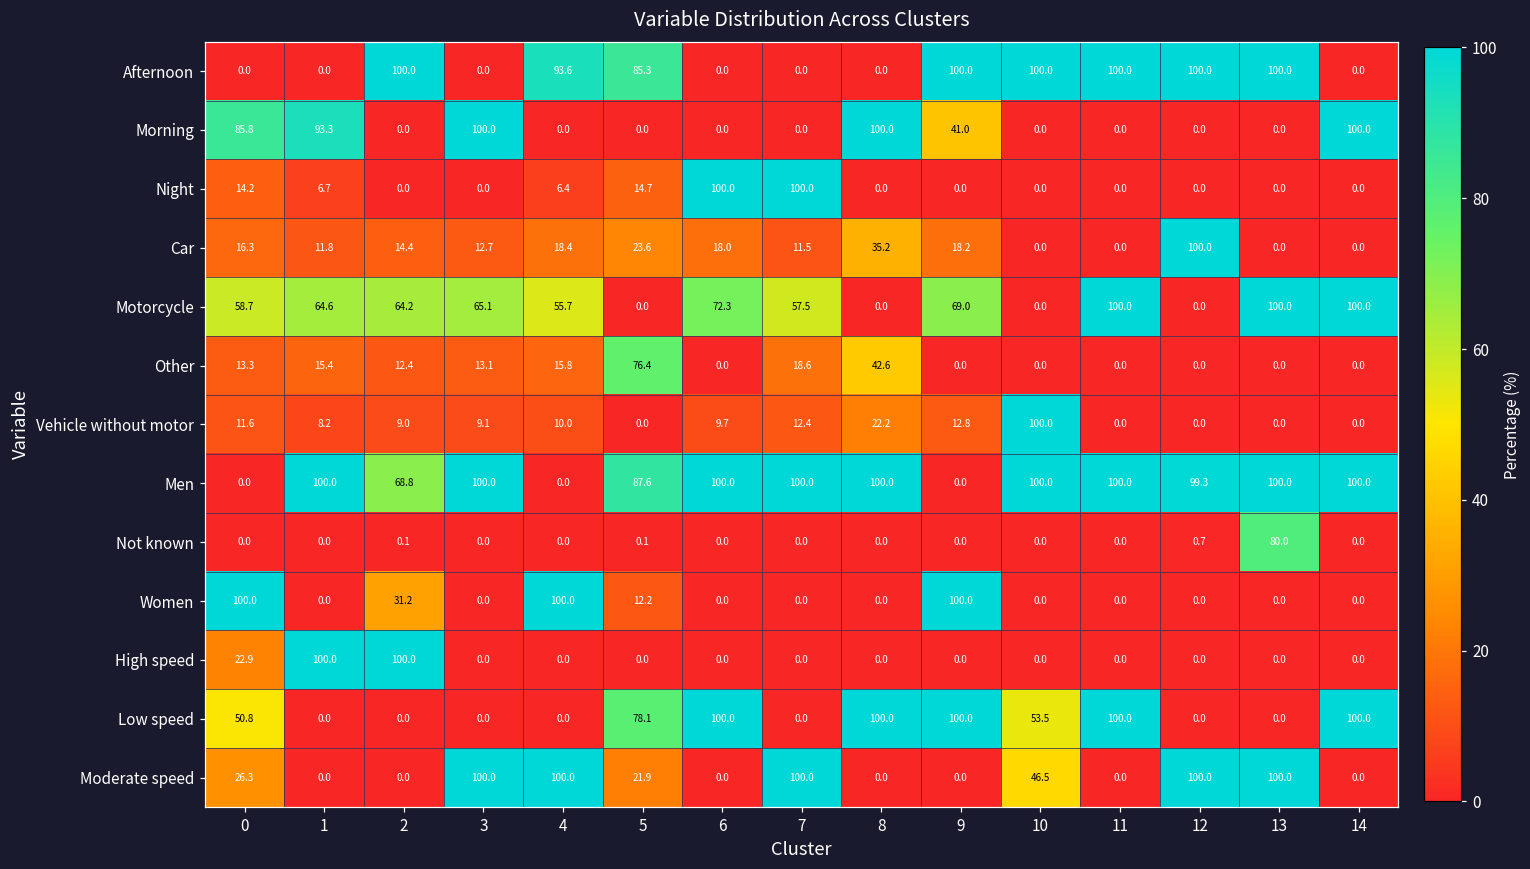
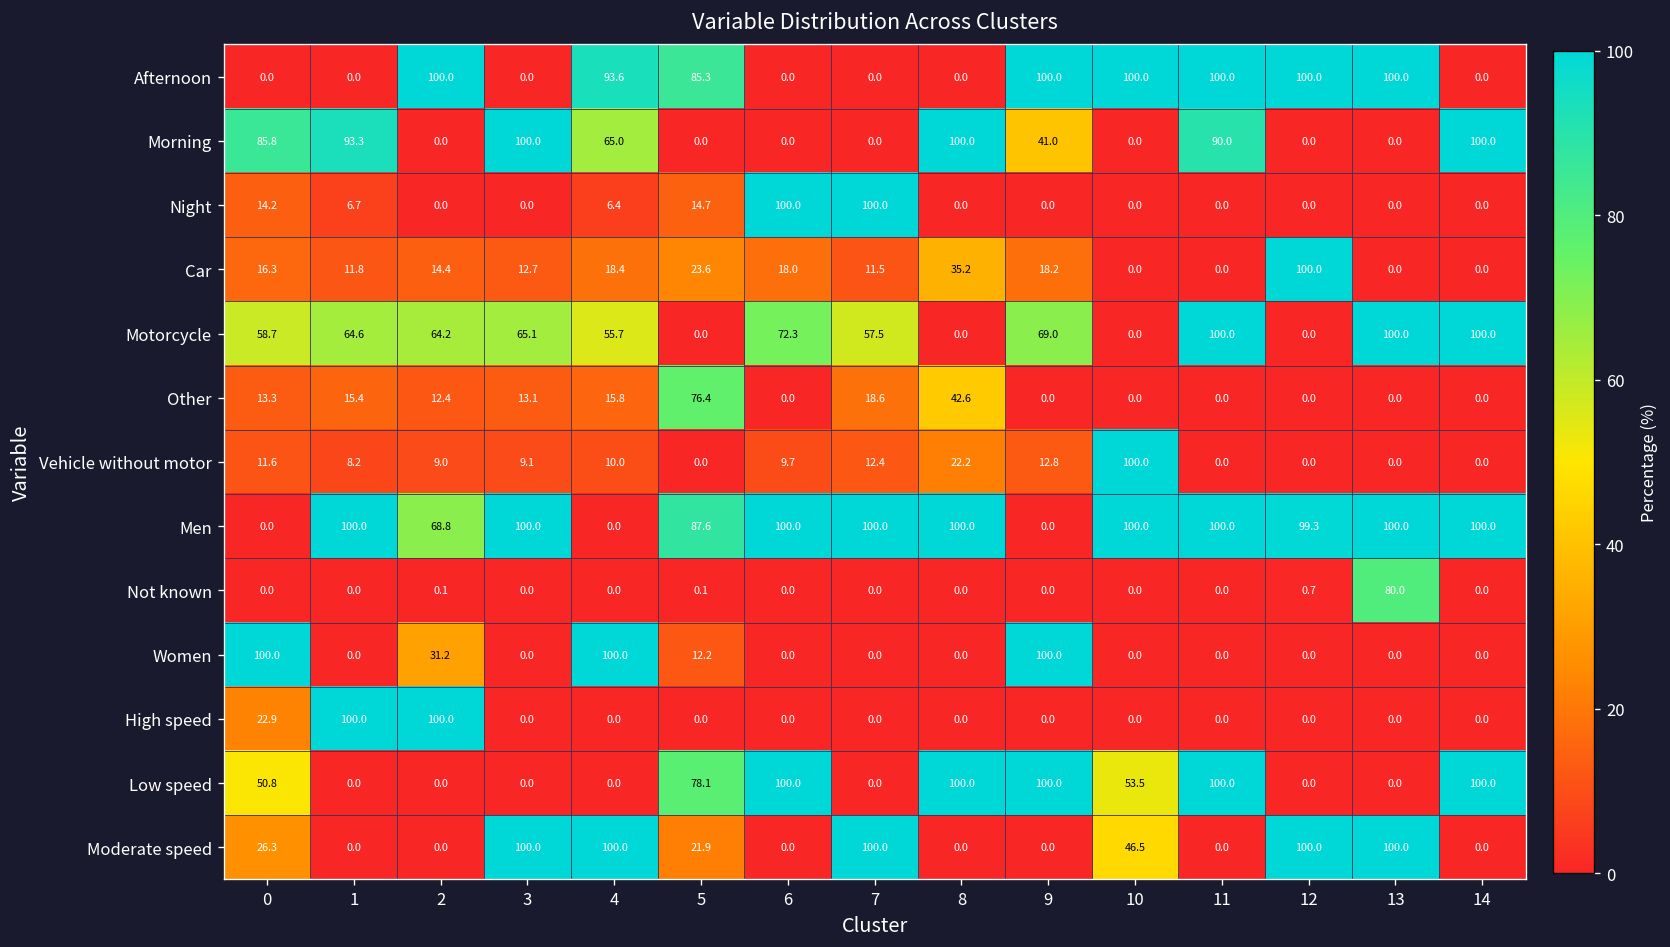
  {
    "Afternoon": {
      "0": 0.0,
      "1": 0.0,
      "2": 100.0,
      "3": 0.0,
      "4": 93.6,
      "5": 85.3,
      "6": 0.0,
      "7": 0.0,
      "8": 0.0,
      "9": 100.0,
      "10": 100.0,
      "11": 100.0,
      "12": 100.0,
      "13": 100.0,
      "14": 0.0
    },
    "Morning": {
      "0": 85.8,
      "1": 93.3,
      "2": 0.0,
      "3": 100.0,
-     "4": 0.0,
+     "4": 65.0,
      "5": 0.0,
      "6": 0.0,
      "7": 0.0,
      "8": 100.0,
      "9": 41.0,
      "10": 0.0,
-     "11": 0.0,
+     "11": 90.0,
      "12": 0.0,
      "13": 0.0,
      "14": 100.0
    },
    "Night": {
      "0": 14.2,
      "1": 6.7,
      "2": 0.0,
      "3": 0.0,
      "4": 6.4,
      "5": 14.7,
      "6": 100.0,
      "7": 100.0,
      "8": 0.0,
      "9": 0.0,
      "10": 0.0,
      "11": 0.0,
      "12": 0.0,
      "13": 0.0,
      "14": 0.0
    },
    "Car": {
      "0": 16.3,
      "1": 11.8,
      "2": 14.4,
      "3": 12.7,
      "4": 18.4,
      "5": 23.6,
      "6": 18.0,
      "7": 11.5,
      "8": 35.2,
      "9": 18.2,
      "10": 0.0,
      "11": 0.0,
      "12": 100.0,
      "13": 0.0,
      "14": 0.0
    },
    "Motorcycle": {
      "0": 58.7,
      "1": 64.6,
      "2": 64.2,
      "3": 65.1,
      "4": 55.7,
      "5": 0.0,
      "6": 72.3,
      "7": 57.5,
      "8": 0.0,
      "9": 69.0,
      "10": 0.0,
      "11": 100.0,
      "12": 0.0,
      "13": 100.0,
      "14": 100.0
    },
    "Other": {
      "0": 13.3,
      "1": 15.4,
      "2": 12.4,
      "3": 13.1,
      "4": 15.8,
      "5": 76.4,
      "6": 0.0,
      "7": 18.6,
      "8": 42.6,
      "9": 0.0,
      "10": 0.0,
      "11": 0.0,
      "12": 0.0,
      "13": 0.0,
      "14": 0.0
    },
    "Vehicle without motor": {
      "0": 11.6,
      "1": 8.2,
      "2": 9.0,
      "3": 9.1,
      "4": 10.0,
      "5": 0.0,
      "6": 9.7,
      "7": 12.4,
      "8": 22.2,
      "9": 12.8,
      "10": 100.0,
      "11": 0.0,
      "12": 0.0,
      "13": 0.0,
      "14": 0.0
    },
    "Men": {
      "0": 0.0,
      "1": 100.0,
      "2": 68.8,
      "3": 100.0,
      "4": 0.0,
      "5": 87.6,
      "6": 100.0,
      "7": 100.0,
      "8": 100.0,
      "9": 0.0,
      "10": 100.0,
      "11": 100.0,
      "12": 99.3,
      "13": 100.0,
      "14": 100.0
    },
    "Not known": {
      "0": 0.0,
      "1": 0.0,
      "2": 0.1,
      "3": 0.0,
      "4": 0.0,
      "5": 0.1,
      "6": 0.0,
      "7": 0.0,
      "8": 0.0,
      "9": 0.0,
      "10": 0.0,
      "11": 0.0,
      "12": 0.7,
      "13": 80.0,
      "14": 0.0
    },
    "Women": {
      "0": 100.0,
      "1": 0.0,
      "2": 31.2,
      "3": 0.0,
      "4": 100.0,
      "5": 12.2,
      "6": 0.0,
      "7": 0.0,
      "8": 0.0,
      "9": 100.0,
      "10": 0.0,
      "11": 0.0,
      "12": 0.0,
      "13": 0.0,
      "14": 0.0
    },
    "High speed": {
      "0": 22.9,
      "1": 100.0,
      "2": 100.0,
      "3": 0.0,
      "4": 0.0,
      "5": 0.0,
      "6": 0.0,
      "7": 0.0,
      "8": 0.0,
      "9": 0.0,
      "10": 0.0,
      "11": 0.0,
      "12": 0.0,
      "13": 0.0,
      "14": 0.0
    },
    "Low speed": {
      "0": 50.8,
      "1": 0.0,
      "2": 0.0,
      "3": 0.0,
      "4": 0.0,
      "5": 78.1,
      "6": 100.0,
      "7": 0.0,
      "8": 100.0,
      "9": 100.0,
      "10": 53.5,
      "11": 100.0,
      "12": 0.0,
      "13": 0.0,
      "14": 100.0
    },
    "Moderate speed": {
      "0": 26.3,
      "1": 0.0,
      "2": 0.0,
      "3": 100.0,
      "4": 100.0,
      "5": 21.9,
      "6": 0.0,
      "7": 100.0,
      "8": 0.0,
      "9": 0.0,
      "10": 46.5,
      "11": 0.0,
      "12": 100.0,
      "13": 100.0,
      "14": 0.0
    }
  }
